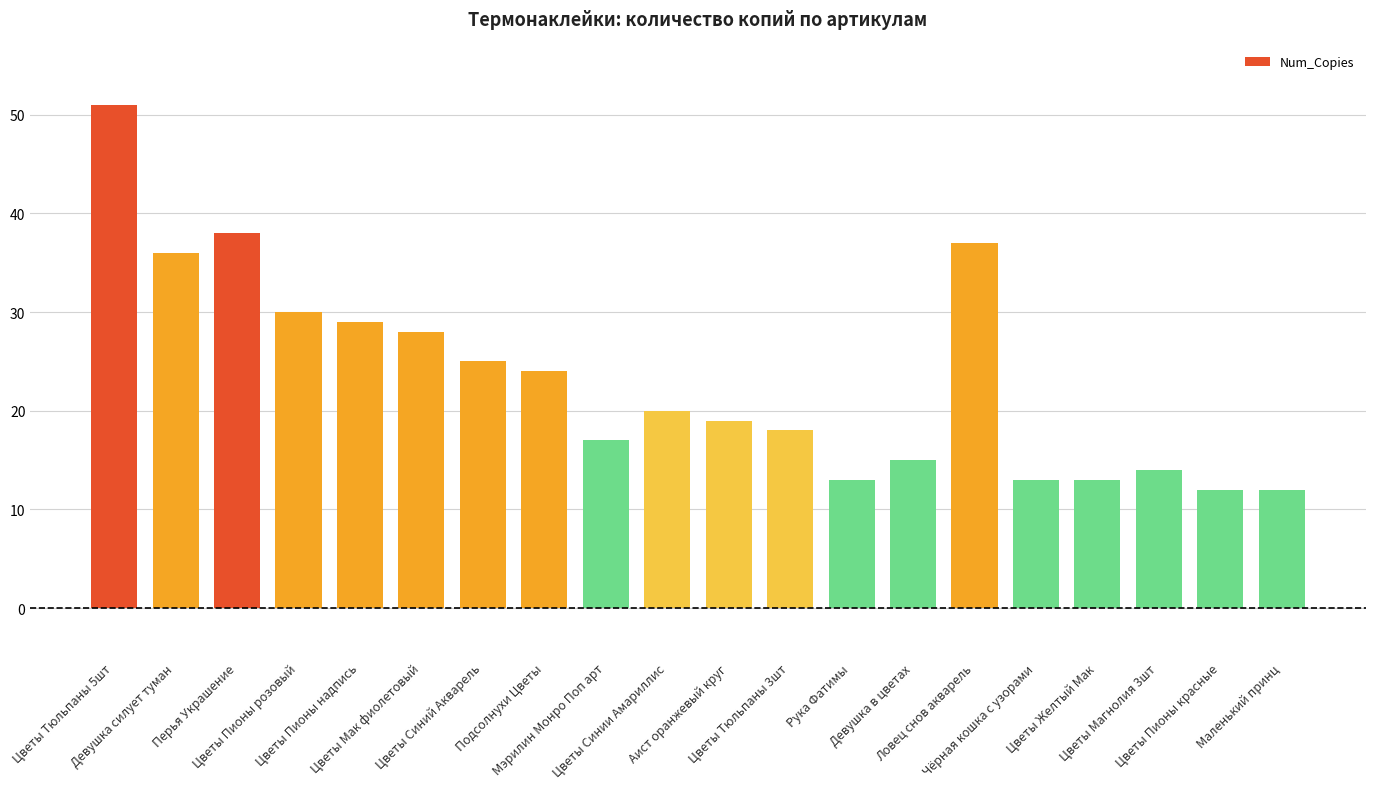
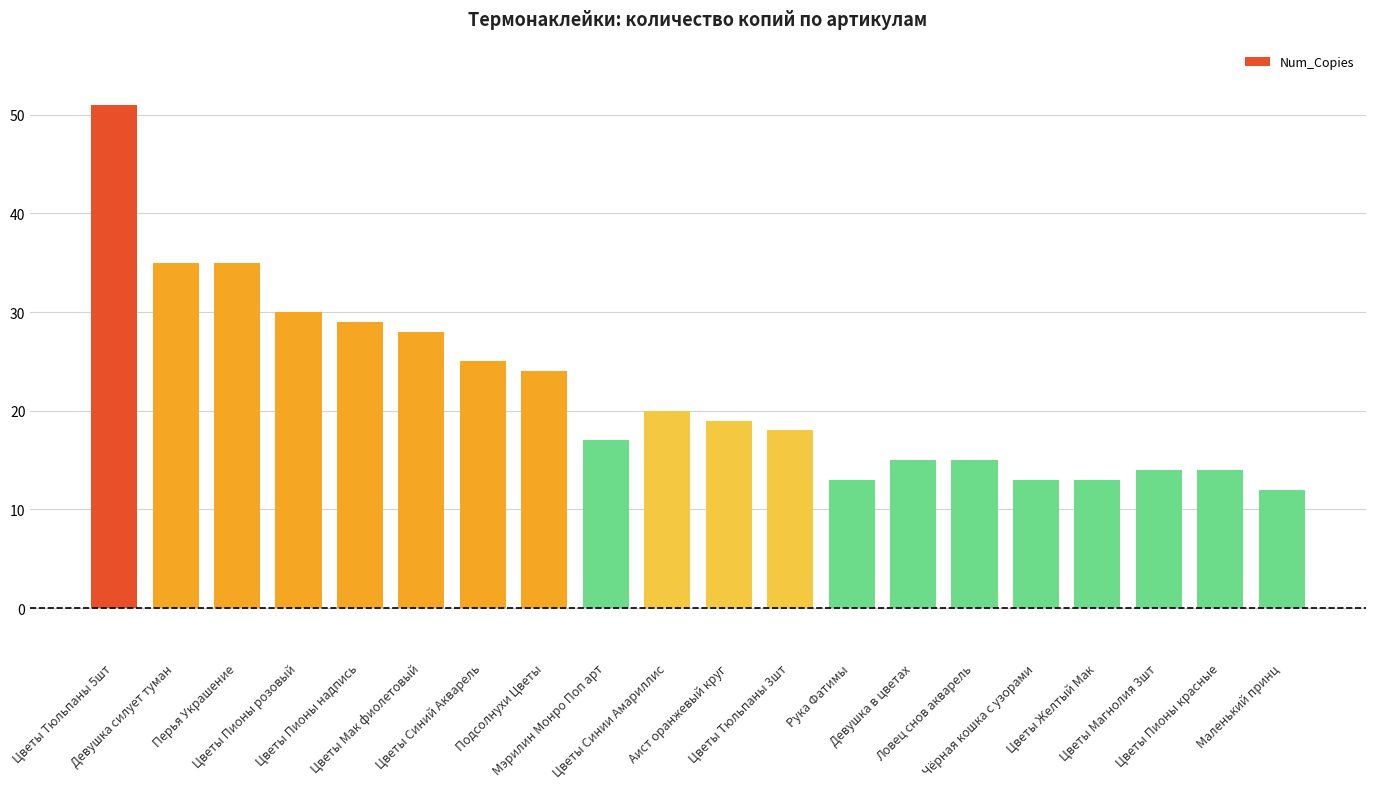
  {
    "Цветы Тюльпаны 5шт": 51,
-   "Девушка силует туман": 36,
-   "Перья Украшение": 38,
+   "Девушка силует туман": 35,
+   "Перья Украшение": 35,
    "Цветы Пионы розовый": 30,
    "Цветы Пионы надпись": 29,
    "Цветы Мак фиолетовый": 28,
    "Цветы Синий Акварель": 25,
    "Подсолнухи Цветы": 24,
    "Мэрилин Монро Поп арт": 17,
    "Цветы Синии Амариллис": 20,
    "Аист оранжевый круг": 19,
    "Цветы Тюльпаны 3шт": 18,
    "Рука Фатимы": 13,
    "Девушка в цветах": 15,
-   "Ловец снов акварель": 37,
+   "Ловец снов акварель": 15,
    "Чёрная кошка с узорами": 13,
    "Цветы Желтый Мак": 13,
    "Цветы Магнолия 3шт": 14,
-   "Цветы Пионы красные": 12,
+   "Цветы Пионы красные": 14,
    "Маленький принц": 12
  }
